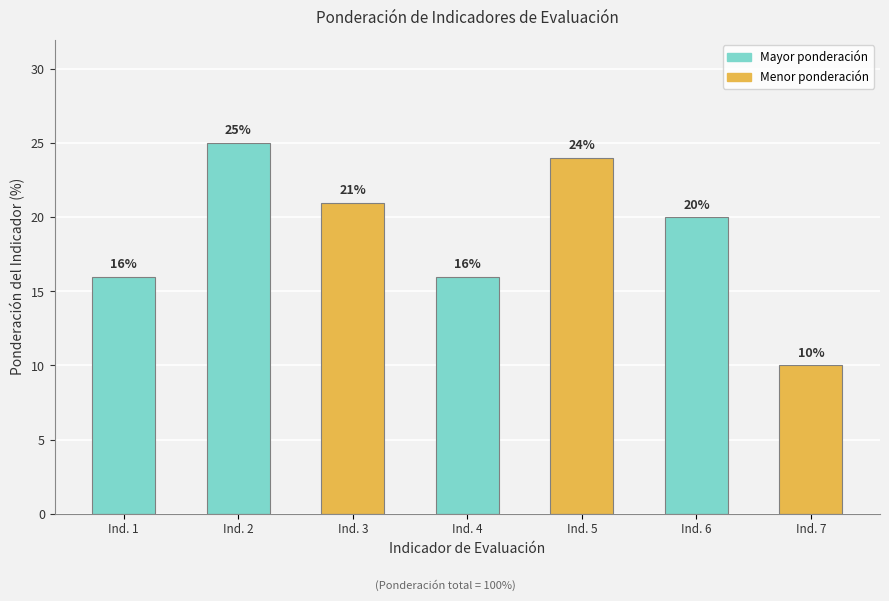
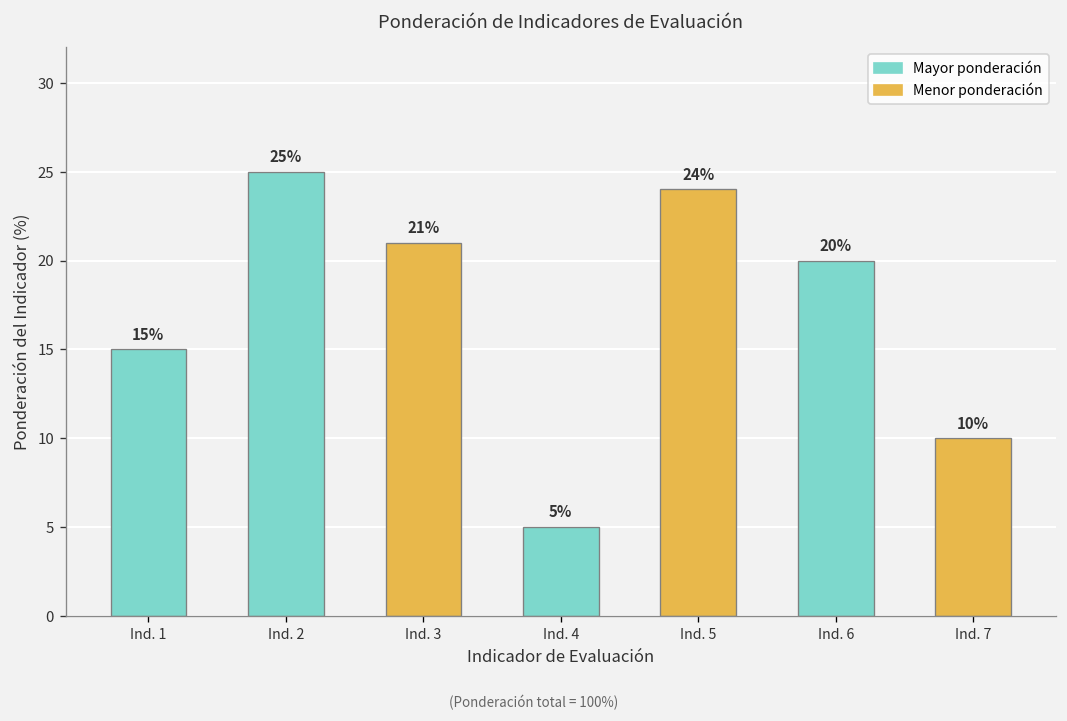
  {
-   "Ind. 1": "16%",
+   "Ind. 1": "15%",
    "Ind. 2": "25%",
    "Ind. 3": "21%",
-   "Ind. 4": "16%",
+   "Ind. 4": "5%",
    "Ind. 5": "24%",
    "Ind. 6": "20%",
    "Ind. 7": "10%"
  }
